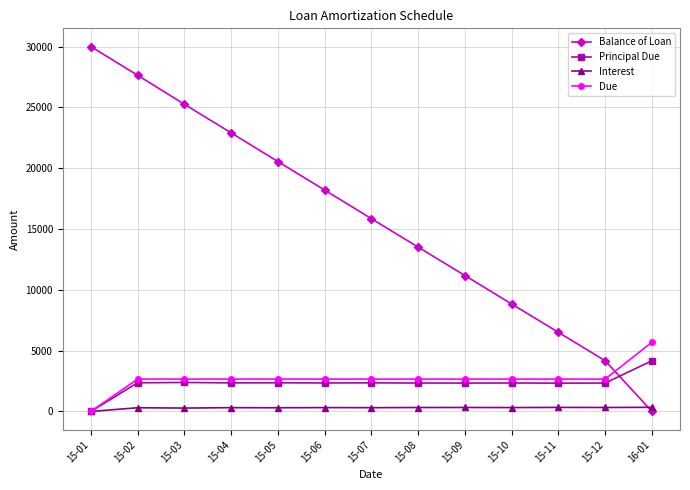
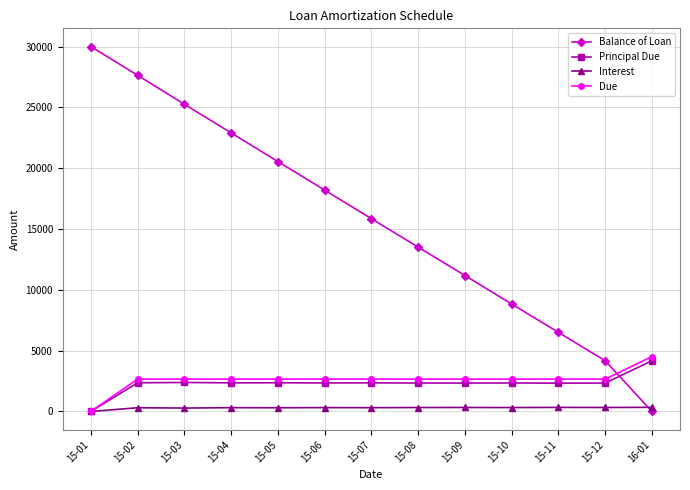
  {
    "Due": {
      "15-02": 2700,
      "15-03": 2700,
      "15-04": 2700,
      "15-05": 2700,
      "15-06": 2700,
      "15-07": 2700,
      "15-08": 2700,
      "15-09": 2700,
      "15-10": 2700,
      "15-11": 2700,
      "15-12": 2700,
-     "16-01": 5700
+     "16-01": 4500
    }
  }
